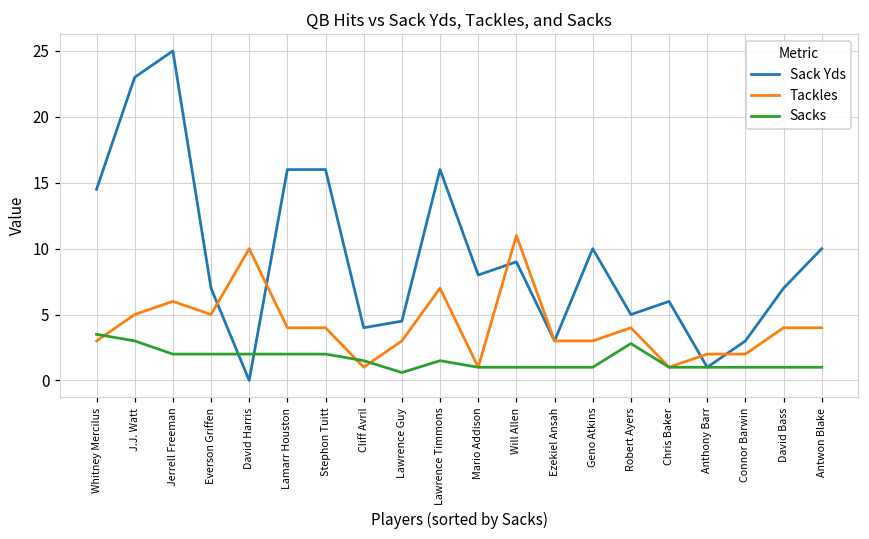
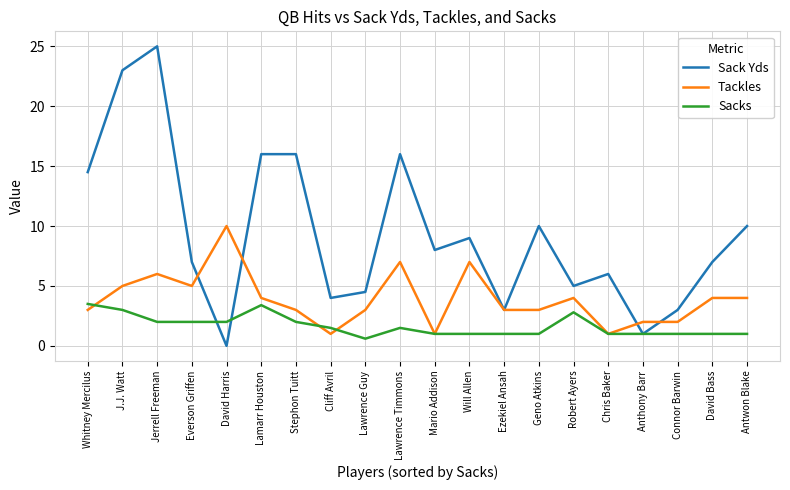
  {
    "Sack Yds": {
      "Whitney Mercilus": 14.5,
      "J.J. Watt": 23.0,
      "Jerrell Freeman": 25.0,
      "Everson Griffen": 7.0,
      "David Harris": 0.0,
      "Lamarr Houston": 16.0,
      "Stephon Tuitt": 16.0,
      "Cliff Avril": 4.0,
      "Lawrence Guy": 4.5,
      "Lawrence Timmons": 16.0,
      "Mario Addison": 8.0,
      "Will Allen": 9.0,
      "Geno Atkins": 10.0,
      "Robert Ayers": 5.0,
      "Chris Baker": 6.0,
      "Connor Barwin": 3.0,
      "David Bass": 7.0,
      "Antwon Blake": 10.0
    },
    "Tackles": {
      "Whitney Mercilus": 3,
      "J.J. Watt": 5,
      "Jerrell Freeman": 6,
      "Everson Griffen": 5,
      "David Harris": 10,
      "Lamarr Houston": 4,
-     "Stephon Tuitt": 4,
+     "Stephon Tuitt": 3,
      "Cliff Avril": 1,
      "Lawrence Guy": 3,
      "Lawrence Timmons": 7,
-     "Will Allen": 11,
+     "Will Allen": 7,
      "Geno Atkins": 3,
      "Robert Ayers": 4,
      "Anthony Barr": 2,
      "Connor Barwin": 2,
      "David Bass": 4,
      "Antwon Blake": 4
    },
    "Sacks": {
      "Whitney Mercilus": 3.5,
      "J.J. Watt": 3.0,
      "Jerrell Freeman": 2.0,
      "Everson Griffen": 2.0,
      "David Harris": 2.0,
-     "Lamarr Houston": 2.0,
+     "Lamarr Houston": 3.4,
      "Stephon Tuitt": 2.0,
      "Cliff Avril": 1.5,
      "Lawrence Guy": 0.6,
      "Lawrence Timmons": 1.5,
      "Will Allen": 1.0,
      "Ezekiel Ansah": 1.0,
      "Geno Atkins": 1.0,
      "Robert Ayers": 2.8,
      "Connor Barwin": 1.0,
      "David Bass": 1.0,
      "Antwon Blake": 1.0
    }
  }
